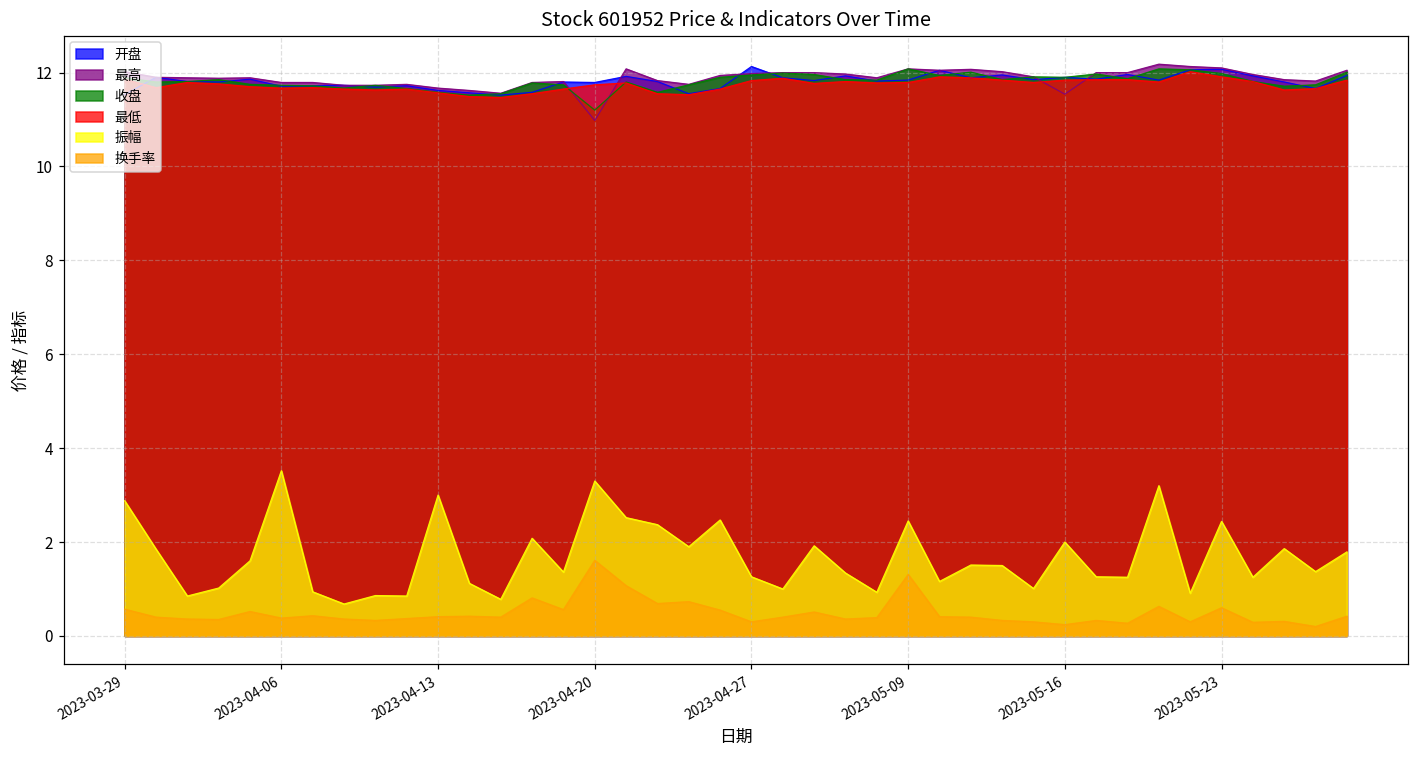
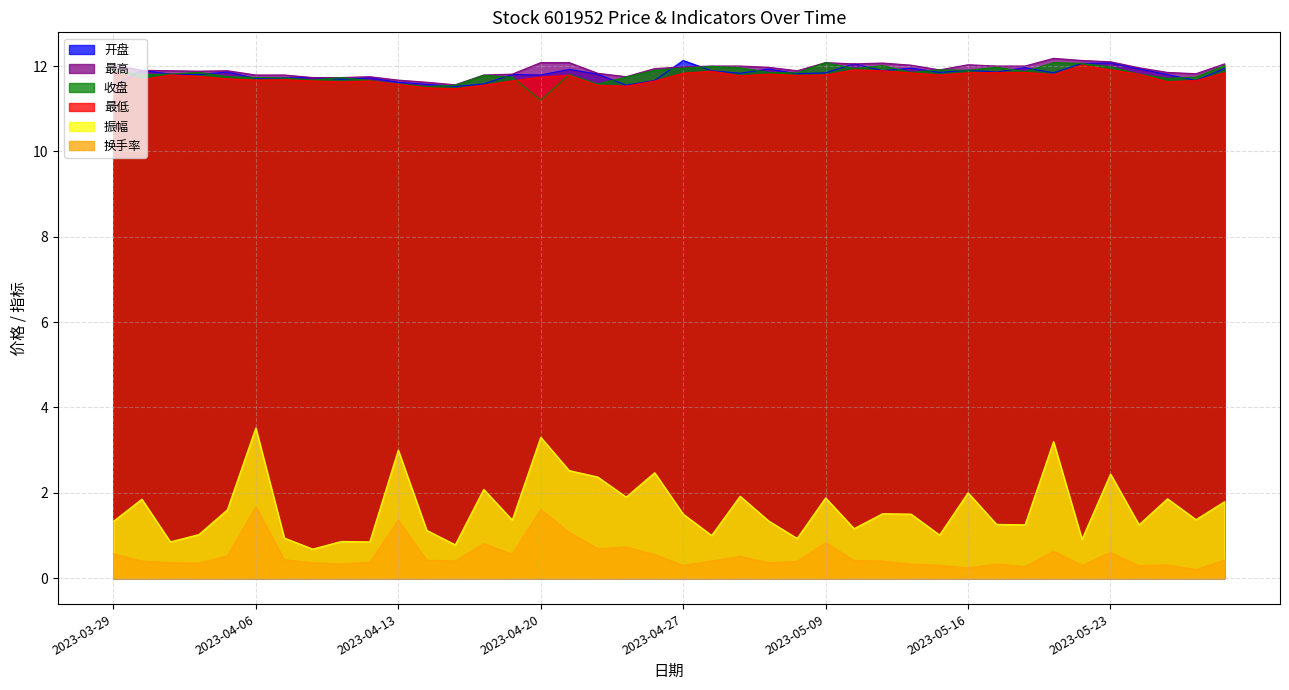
  {
    "开盘": {
      "2023-04-27": 12.1
    },
    "最高": {
-     "2023-04-20": 11.0,
-     "2023-05-16": 11.5
+     "2023-04-20": 12.1,
+     "2023-05-16": 12.0
    },
    "收盘": {
      "2023-04-20": 11.2,
      "2023-05-23": 12.0
    },
    "最低": {
      "2023-04-27": 11.8,
      "2023-05-23": 11.9
    },
    "振幅": {
-     "2023-03-29": 2.9,
+     "2023-03-29": 1.3,
      "2023-04-06": 3.5,
      "2023-04-13": 3.0,
      "2023-04-20": 3.3,
-     "2023-04-27": 1.3,
-     "2023-05-09": 2.5,
+     "2023-04-27": 1.5,
+     "2023-05-09": 1.9,
      "2023-05-16": 2.0,
      "2023-05-23": 2.4
    },
    "换手率": {
      "2023-03-29": 0.6,
-     "2023-04-06": 0.4,
-     "2023-04-13": 0.4,
+     "2023-04-06": 1.7,
+     "2023-04-13": 1.4,
      "2023-04-20": 1.6,
      "2023-04-27": 0.3,
-     "2023-05-09": 1.3,
+     "2023-05-09": 0.8,
      "2023-05-16": 0.2,
      "2023-05-23": 0.6
    }
  }
